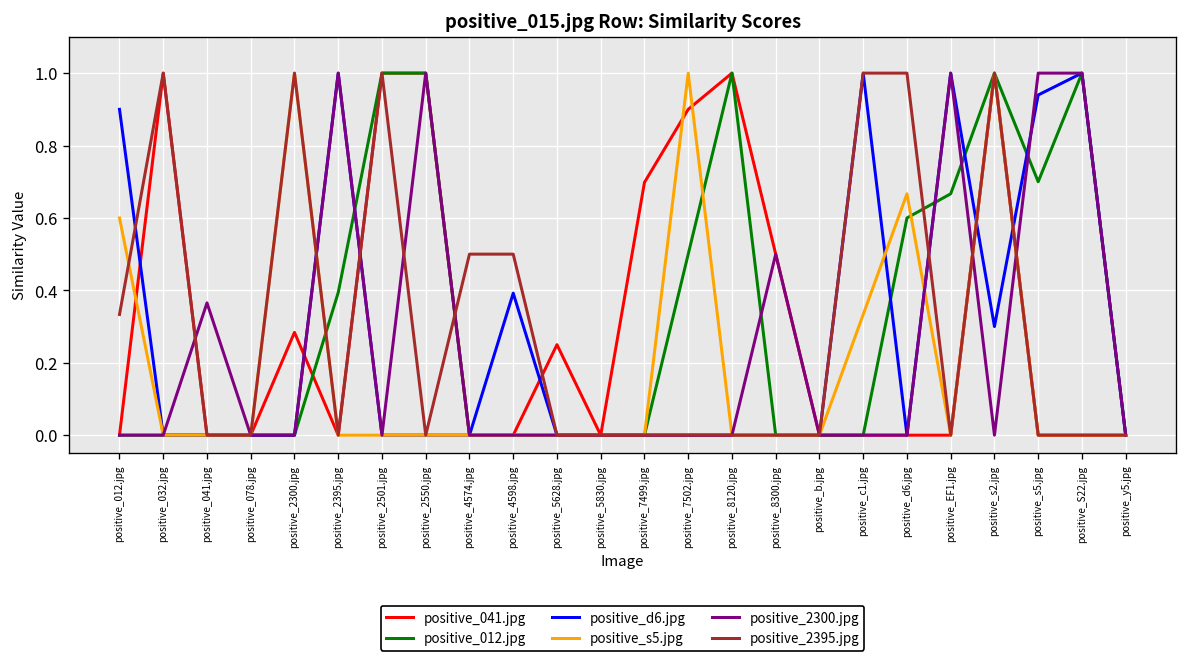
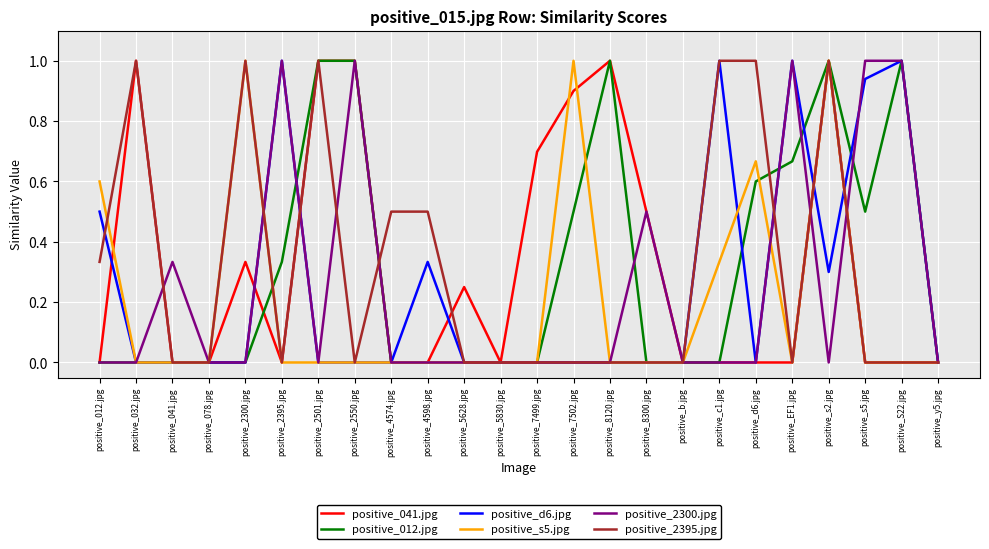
  {
    "positive_041.jpg": {
-     "positive_2300.jpg": 0.28,
+     "positive_2300.jpg": 0.33,
      "positive_5628.jpg": 0.25,
      "positive_7499.jpg": 0.70,
      "positive_7502.jpg": 0.90
    },
    "positive_012.jpg": {
-     "positive_2395.jpg": 0.39,
+     "positive_2395.jpg": 0.33,
      "positive_7502.jpg": 0.50,
      "positive_d6.jpg": 0.60,
      "positive_EF1.jpg": 0.67,
-     "positive_s5.jpg": 0.7
+     "positive_s5.jpg": 0.5
    },
    "positive_d6.jpg": {
-     "positive_012.jpg": 0.9,
-     "positive_4598.jpg": 0.39,
+     "positive_012.jpg": 0.5,
+     "positive_4598.jpg": 0.33,
      "positive_s2.jpg": 0.30,
      "positive_s5.jpg": 0.94
    },
    "positive_s5.jpg": {
      "positive_012.jpg": 0.60,
      "positive_7502.jpg": 1.00,
      "positive_c1.jpg": 0.33,
      "positive_d6.jpg": 0.67
    },
    "positive_2300.jpg": {
-     "positive_041.jpg": 0.37,
+     "positive_041.jpg": 0.33,
      "positive_s2.jpg": 0.00,
      "positive_s5.jpg": 1.00
    },
    "positive_2395.jpg": {
      "positive_012.jpg": 0.33,
      "positive_4574.jpg": 0.50,
      "positive_4598.jpg": 0.50,
      "positive_d6.jpg": 1.00
    }
  }
